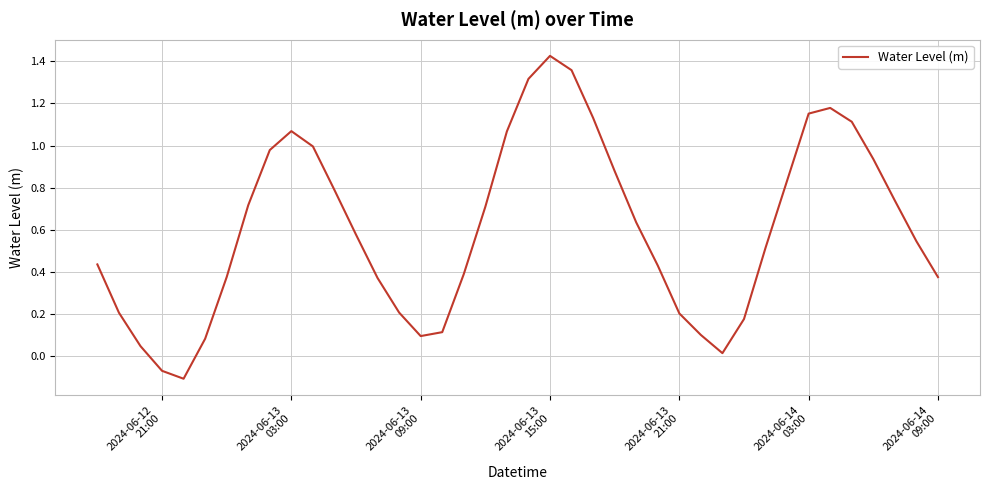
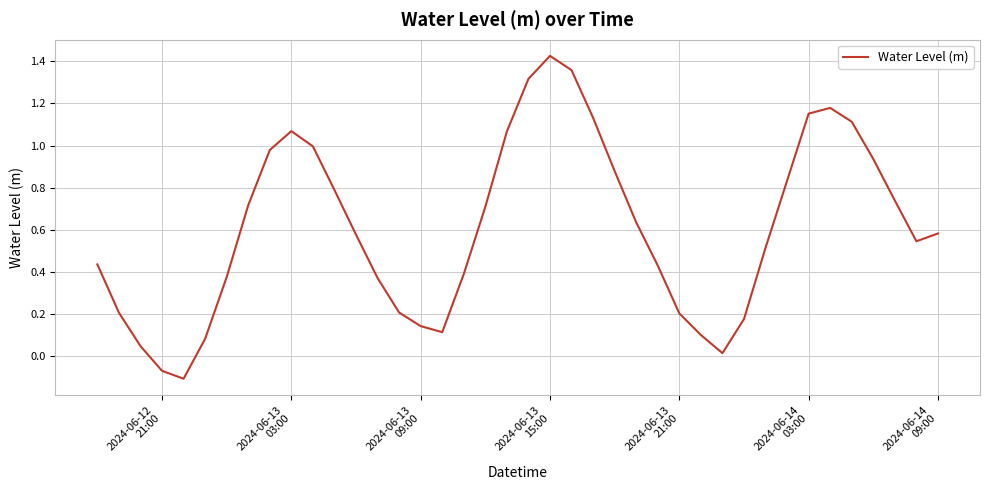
  {
    "2024-06-12 21:00": -0.07,
    "2024-06-13 03:00": 1.07,
-   "2024-06-13 09:00": 0.10,
+   "2024-06-13 09:00": 0.14,
    "2024-06-13 15:00": 1.43,
    "2024-06-13 21:00": 0.20,
    "2024-06-14 03:00": 1.15,
-   "2024-06-14 09:00": 0.38
+   "2024-06-14 09:00": 0.58
  }
